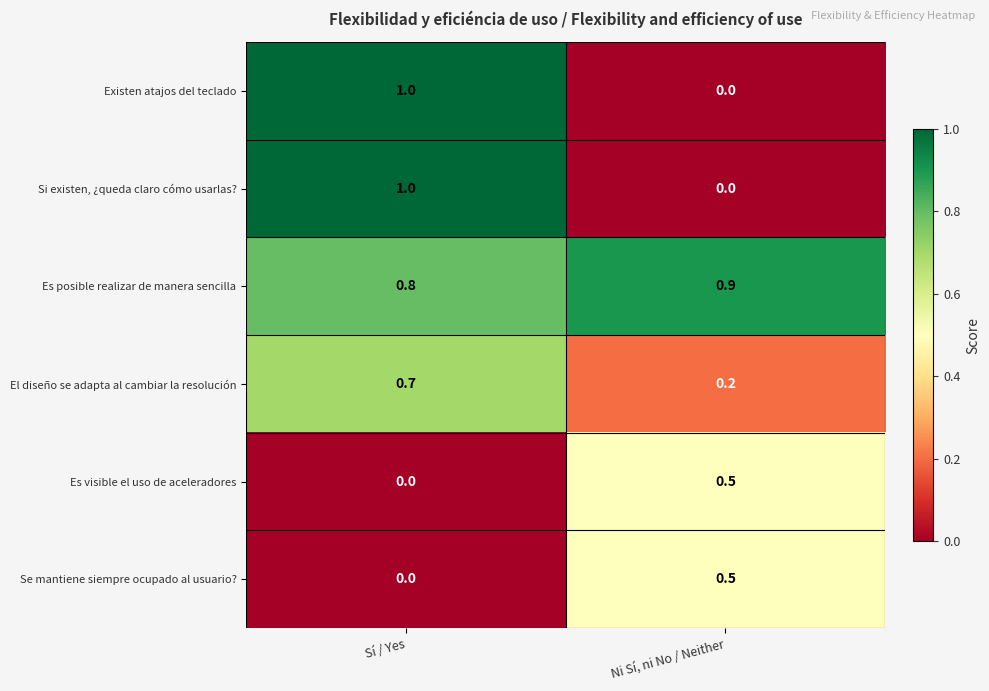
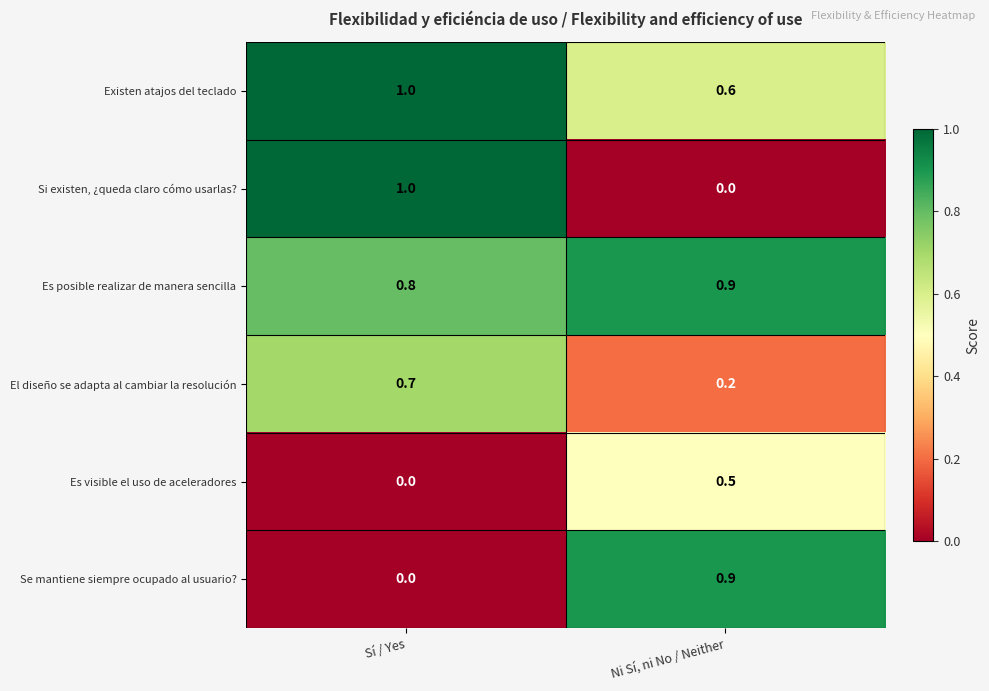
  {
    "Existen atajos del teclado": {
      "Sí / Yes": 1.0,
-     "Ni Sí, ni No / Neither": 0.0
+     "Ni Sí, ni No / Neither": 0.6
    },
    "Si existen, ¿queda claro cómo usarlas?": {
      "Sí / Yes": 1.0,
      "Ni Sí, ni No / Neither": 0.0
    },
    "Es posible realizar de manera sencilla": {
      "Sí / Yes": 0.8,
      "Ni Sí, ni No / Neither": 0.9
    },
    "El diseño se adapta al cambiar la resolución": {
      "Sí / Yes": 0.7,
      "Ni Sí, ni No / Neither": 0.2
    },
    "Es visible el uso de aceleradores": {
      "Sí / Yes": 0.0,
      "Ni Sí, ni No / Neither": 0.5
    },
    "Se mantiene siempre ocupado al usuario?": {
      "Sí / Yes": 0.0,
-     "Ni Sí, ni No / Neither": 0.5
+     "Ni Sí, ni No / Neither": 0.9
    }
  }
